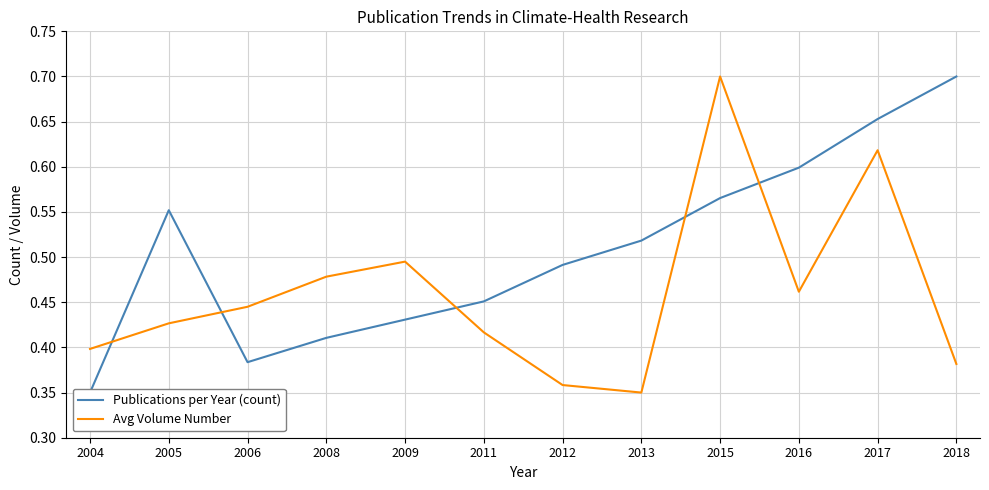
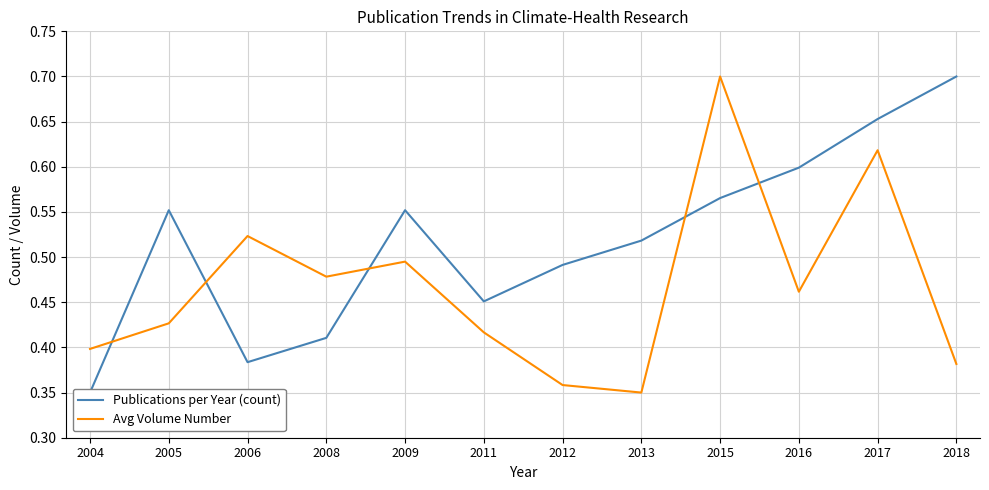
  {
    "Publications per Year (count)": {
      "2005": 0.55,
      "2006": 0.38,
      "2008": 0.41,
-     "2009": 0.43,
+     "2009": 0.55,
      "2011": 0.45,
      "2012": 0.49,
      "2013": 0.52,
      "2015": 0.57,
      "2016": 0.60,
      "2017": 0.65,
      "2018": 0.70
    },
    "Avg Volume Number": {
      "2004": 0.40,
      "2005": 0.43,
-     "2006": 0.44,
+     "2006": 0.52,
      "2008": 0.48,
      "2009": 0.50,
      "2011": 0.42,
      "2012": 0.36,
      "2013": 0.35,
      "2015": 0.70,
      "2016": 0.46,
      "2017": 0.62,
      "2018": 0.38
    }
  }
